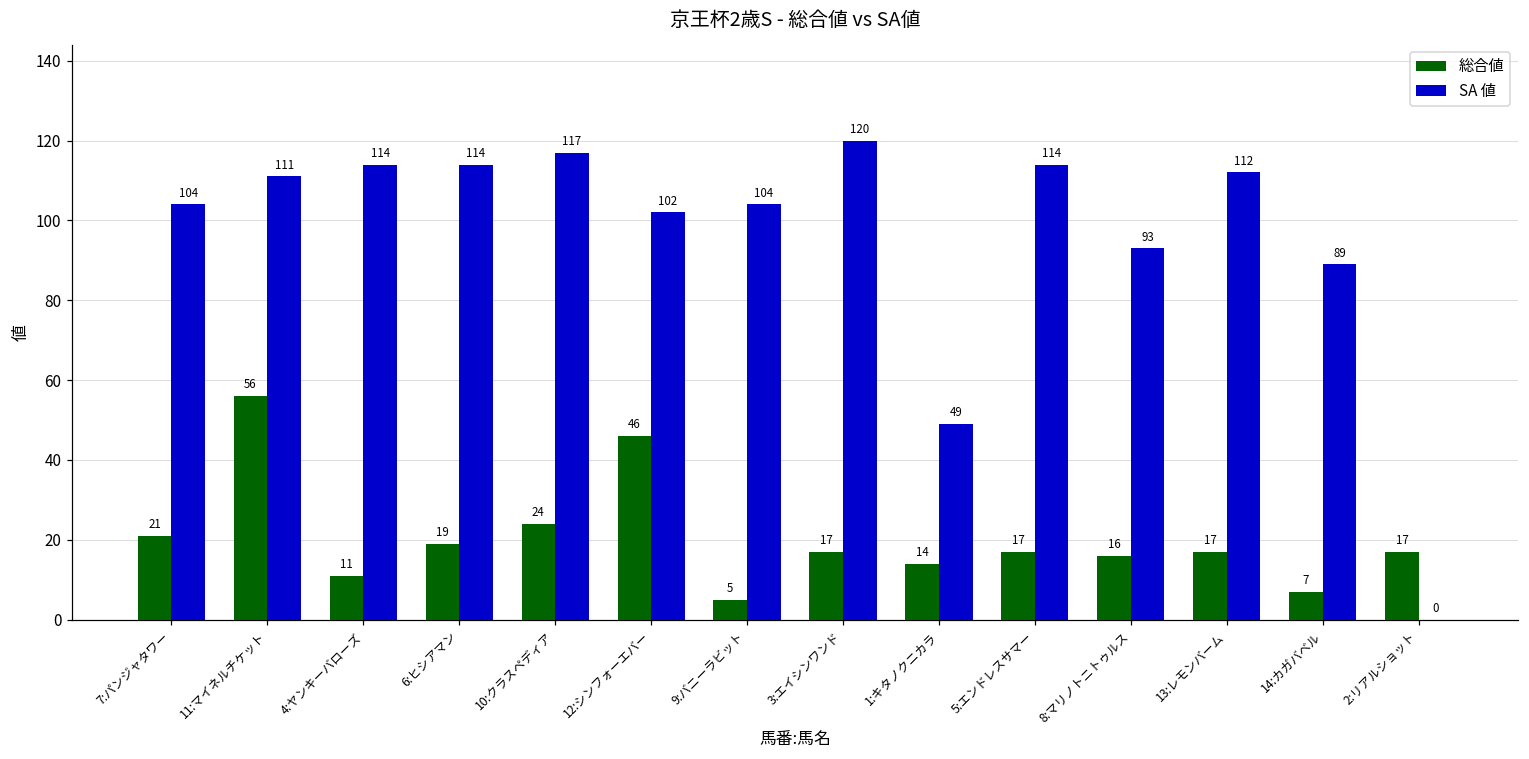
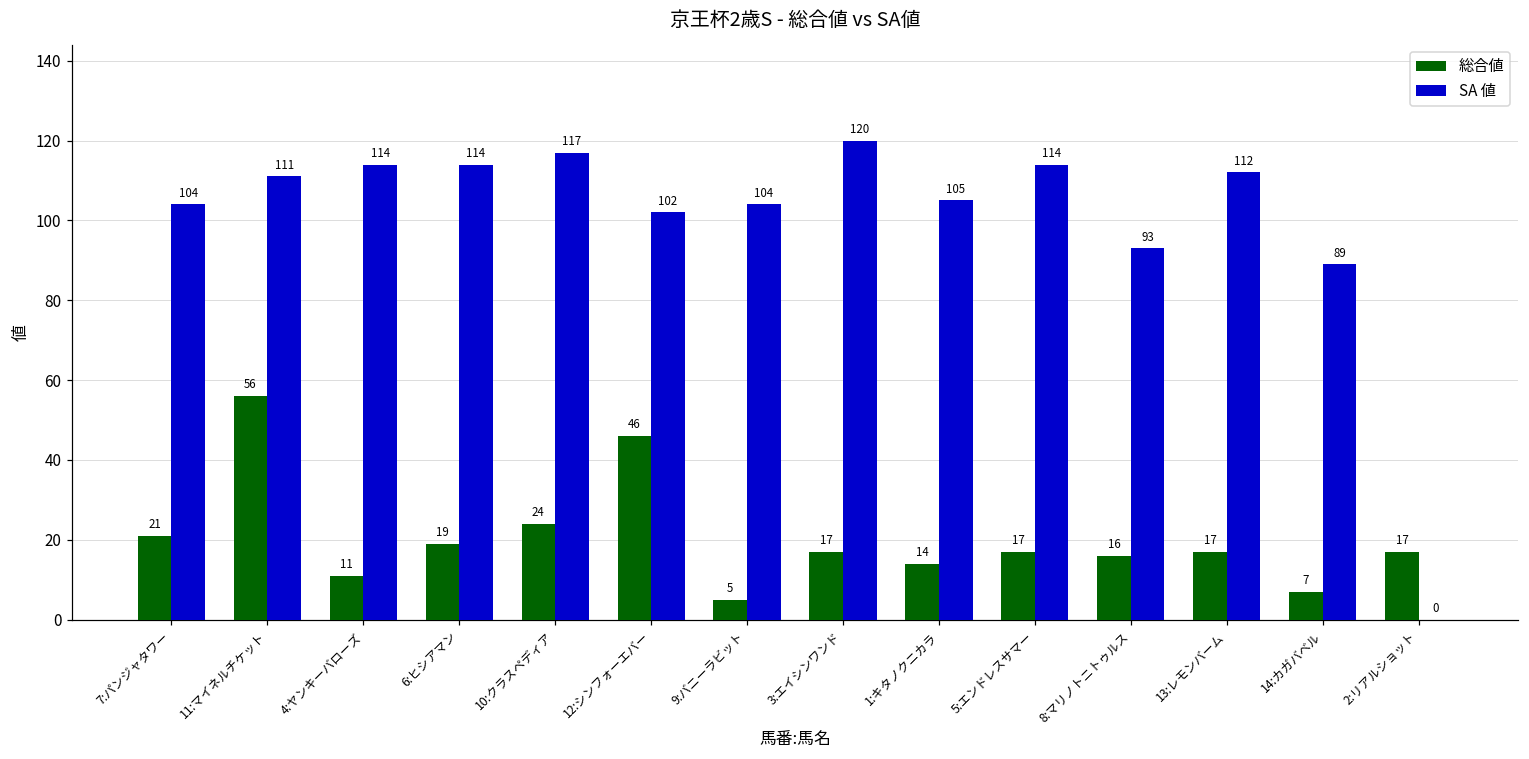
  {
    "総合値": {
      "7:パンジャタワー": 21,
      "11:マイネルチケット": 56,
      "4:ヤンキーバローズ": 11,
      "6:ヒシアマン": 19,
      "10:クラスペディア": 24,
      "12:シンフォーエバー": 46,
      "9:バニーラビット": 5,
      "3:エイシンワンド": 17,
      "1:キタノクニカラ": 14,
      "5:エンドレスサマー": 17,
      "8:マリノトニトゥルス": 16,
      "13:レモンバーム": 17,
      "14:カガバベル": 7,
      "2:リアルショット": 17
    },
    "SA 値": {
      "7:パンジャタワー": 104,
      "11:マイネルチケット": 111,
      "4:ヤンキーバローズ": 114,
      "6:ヒシアマン": 114,
      "10:クラスペディア": 117,
      "12:シンフォーエバー": 102,
      "9:バニーラビット": 104,
      "3:エイシンワンド": 120,
-     "1:キタノクニカラ": 49,
+     "1:キタノクニカラ": 105,
      "5:エンドレスサマー": 114,
      "8:マリノトニトゥルス": 93,
      "13:レモンバーム": 112,
      "14:カガバベル": 89,
      "2:リアルショット": 0
    }
  }
